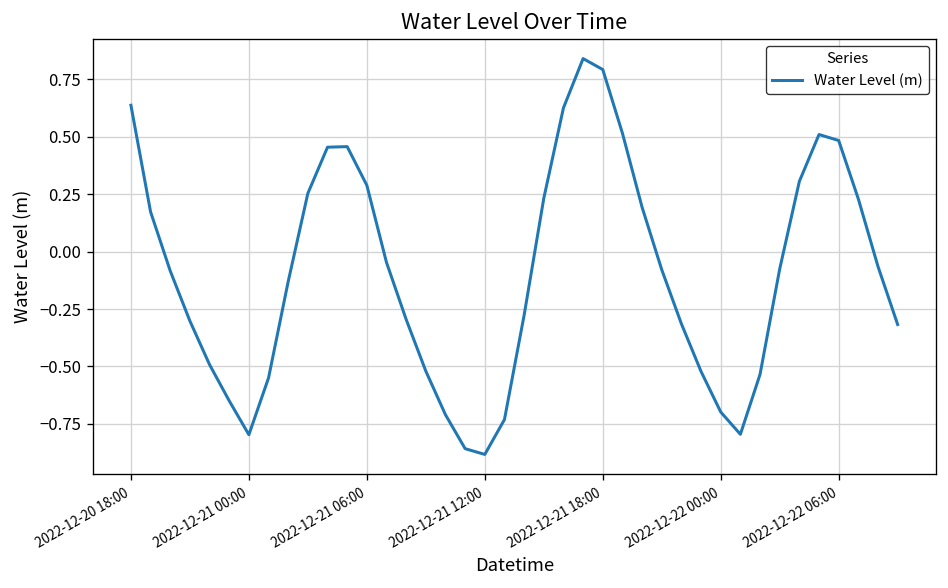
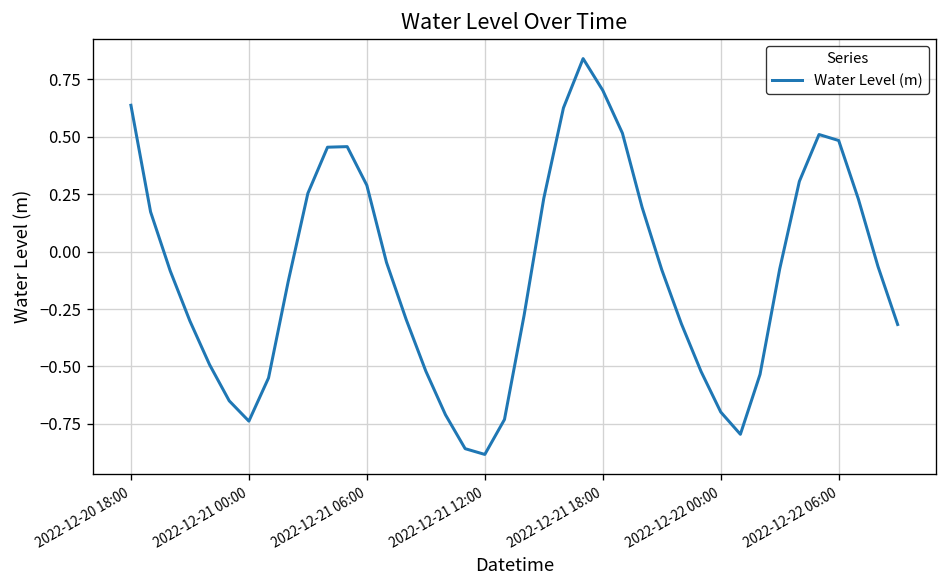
  {
    "2022-12-20 18:00": 0.64,
-   "2022-12-21 00:00": -0.80,
+   "2022-12-21 00:00": -0.74,
    "2022-12-21 06:00": 0.29,
    "2022-12-21 12:00": -0.88,
-   "2022-12-21 18:00": 0.79,
+   "2022-12-21 18:00": 0.70,
    "2022-12-22 00:00": -0.70,
    "2022-12-22 06:00": 0.48
  }
